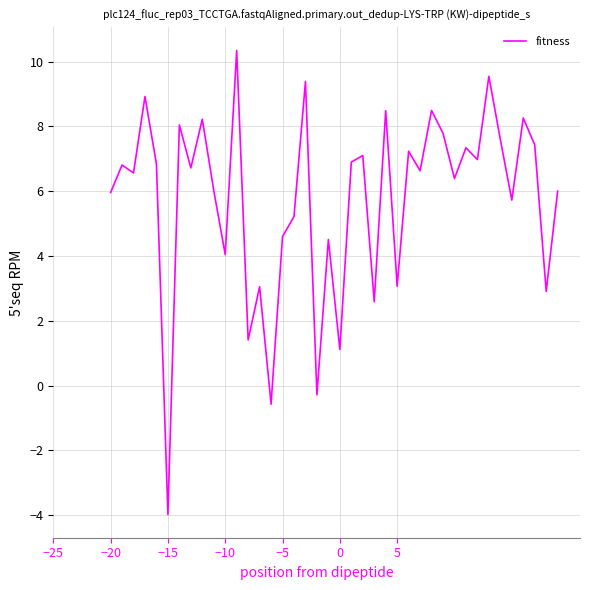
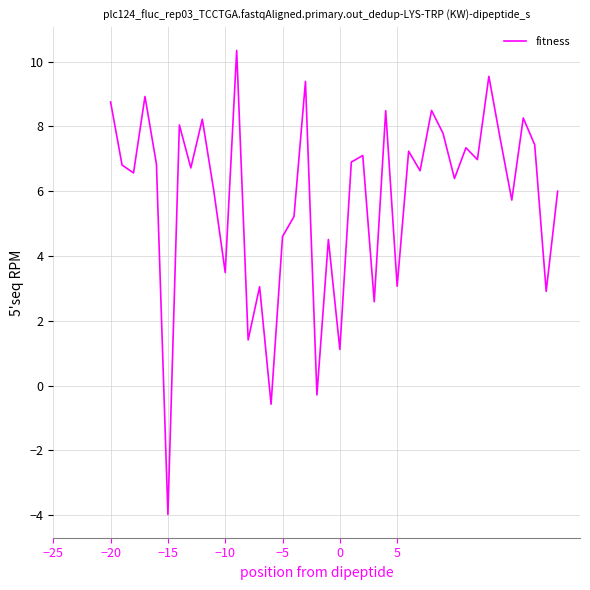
  {
-   "−20": 6.0,
+   "−20": 8.8,
    "−15": -4.0,
-   "−10": 4.0,
+   "−10": 3.5,
    "−5": 4.6,
    "0": 1.1,
    "5": 3.1
  }
